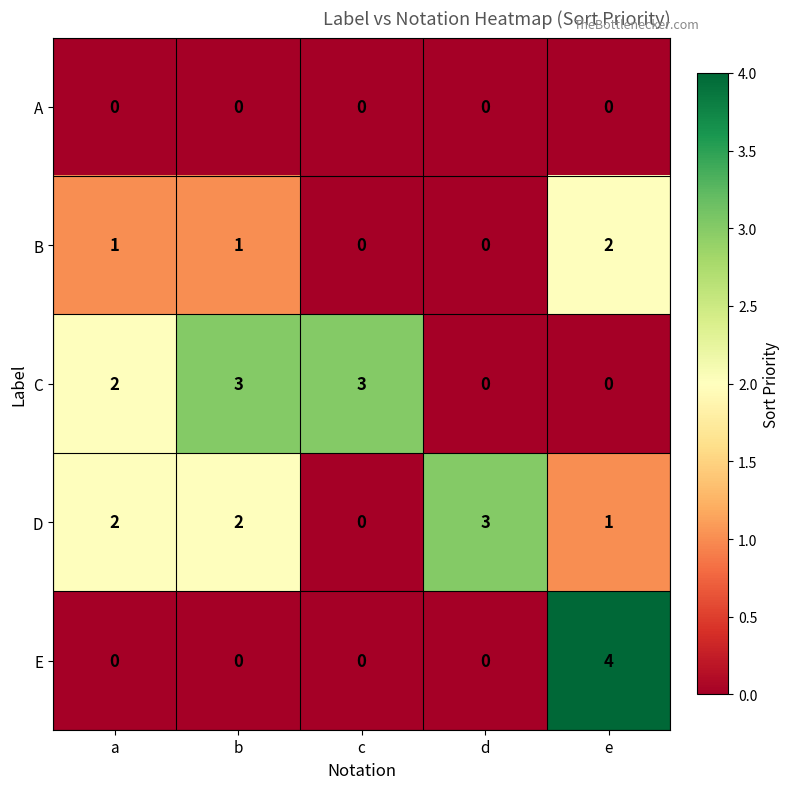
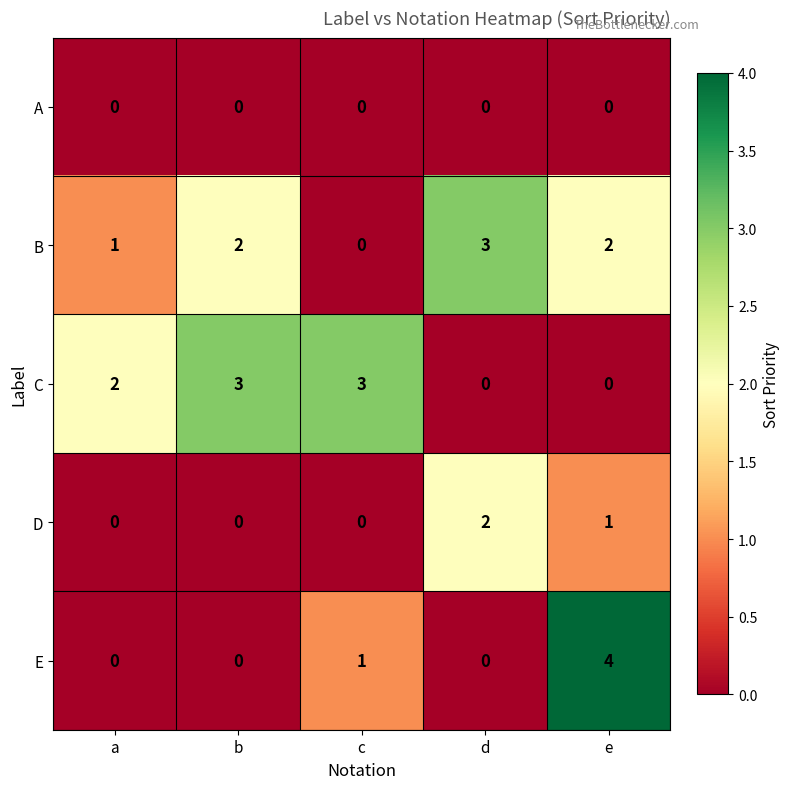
  {
    "A": {
      "a": 0,
      "b": 0,
      "c": 0,
      "d": 0,
      "e": 0
    },
    "B": {
      "a": 1,
-     "b": 1,
+     "b": 2,
      "c": 0,
-     "d": 0,
+     "d": 3,
      "e": 2
    },
    "C": {
      "a": 2,
      "b": 3,
      "c": 3,
      "d": 0,
      "e": 0
    },
    "D": {
-     "a": 2,
-     "b": 2,
+     "a": 0,
+     "b": 0,
      "c": 0,
-     "d": 3,
+     "d": 2,
      "e": 1
    },
    "E": {
      "a": 0,
      "b": 0,
-     "c": 0,
+     "c": 1,
      "d": 0,
      "e": 4
    }
  }
